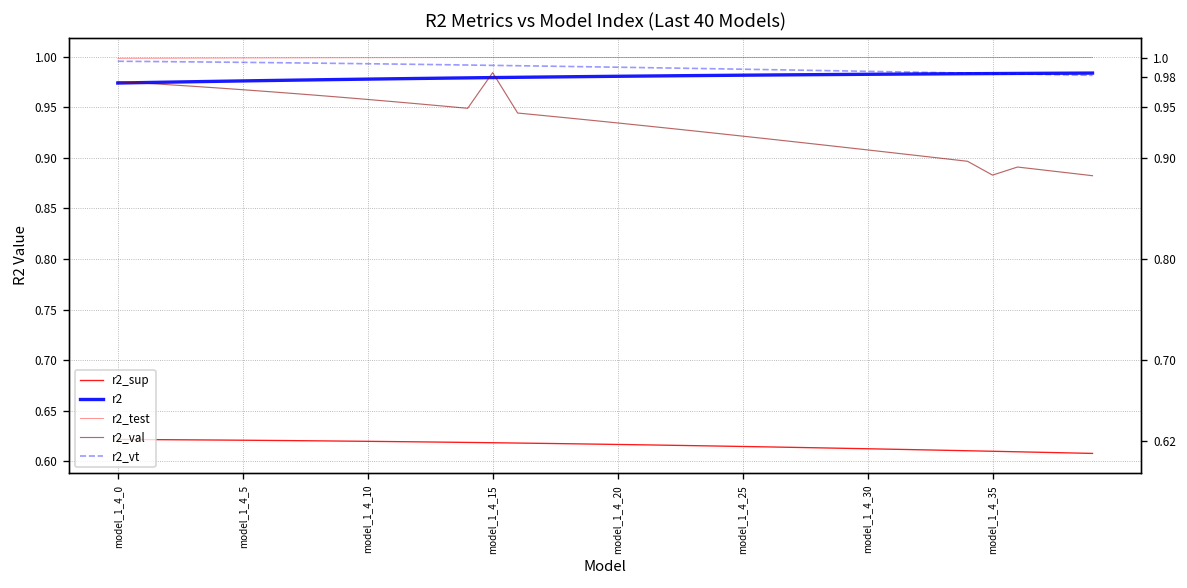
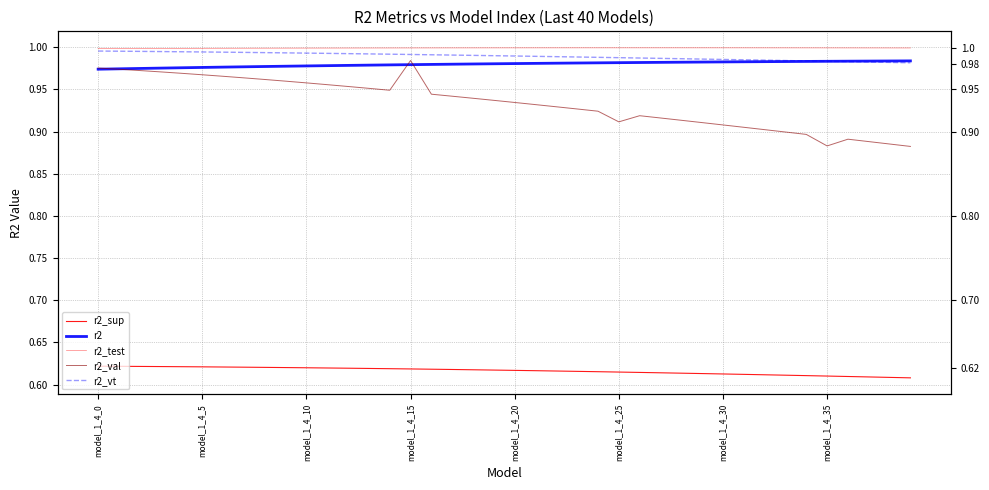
  {
    "r2_val": {
      "model_1_4_5": 0.97,
      "model_1_4_10": 0.96,
      "model_1_4_15": 0.98,
      "model_1_4_20": 0.93,
-     "model_1_4_25": 0.92,
+     "model_1_4_25": 0.91,
      "model_1_4_30": 0.91,
      "model_1_4_35": 0.88
    }
  }
